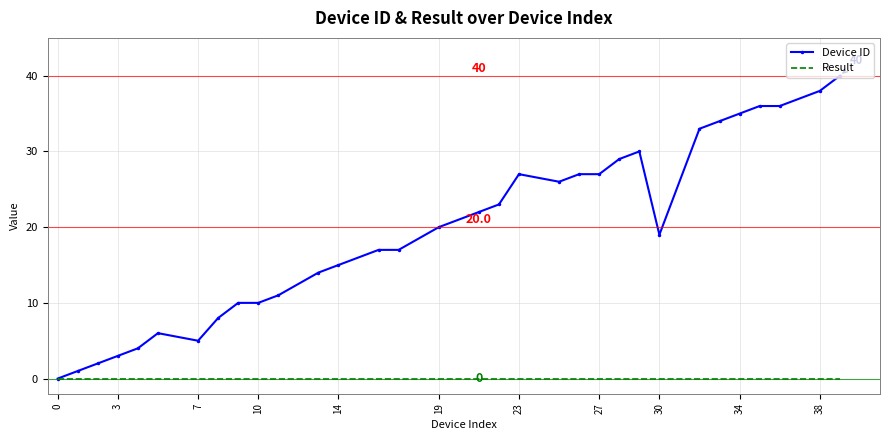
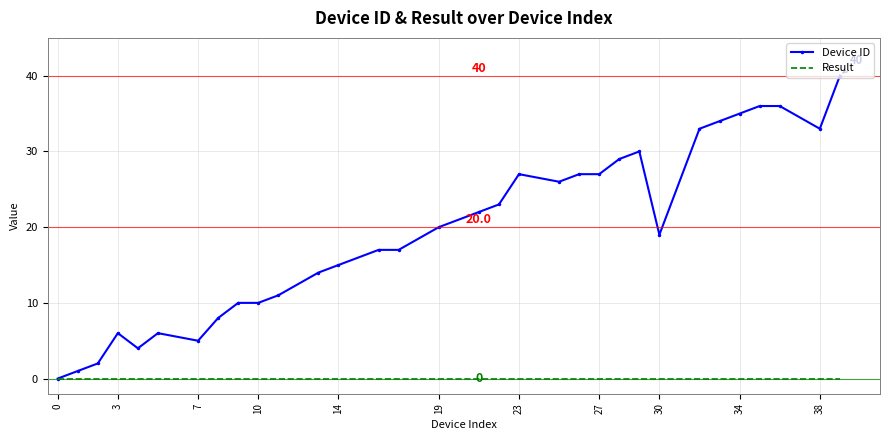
  {
    "Device ID": {
-     "3": 3,
+     "3": 6,
      "7": 5,
      "10": 10,
      "14": 15,
      "19": 20,
      "23": 27,
      "27": 27,
      "30": 19,
      "34": 35,
-     "38": 38
+     "38": 33
    },
    "Result": {
      "3": 0,
      "7": 0,
      "10": 0,
      "14": 0,
      "19": 0,
      "23": 0,
      "27": 0,
      "30": 0,
      "34": 0,
      "38": 0
    }
  }
